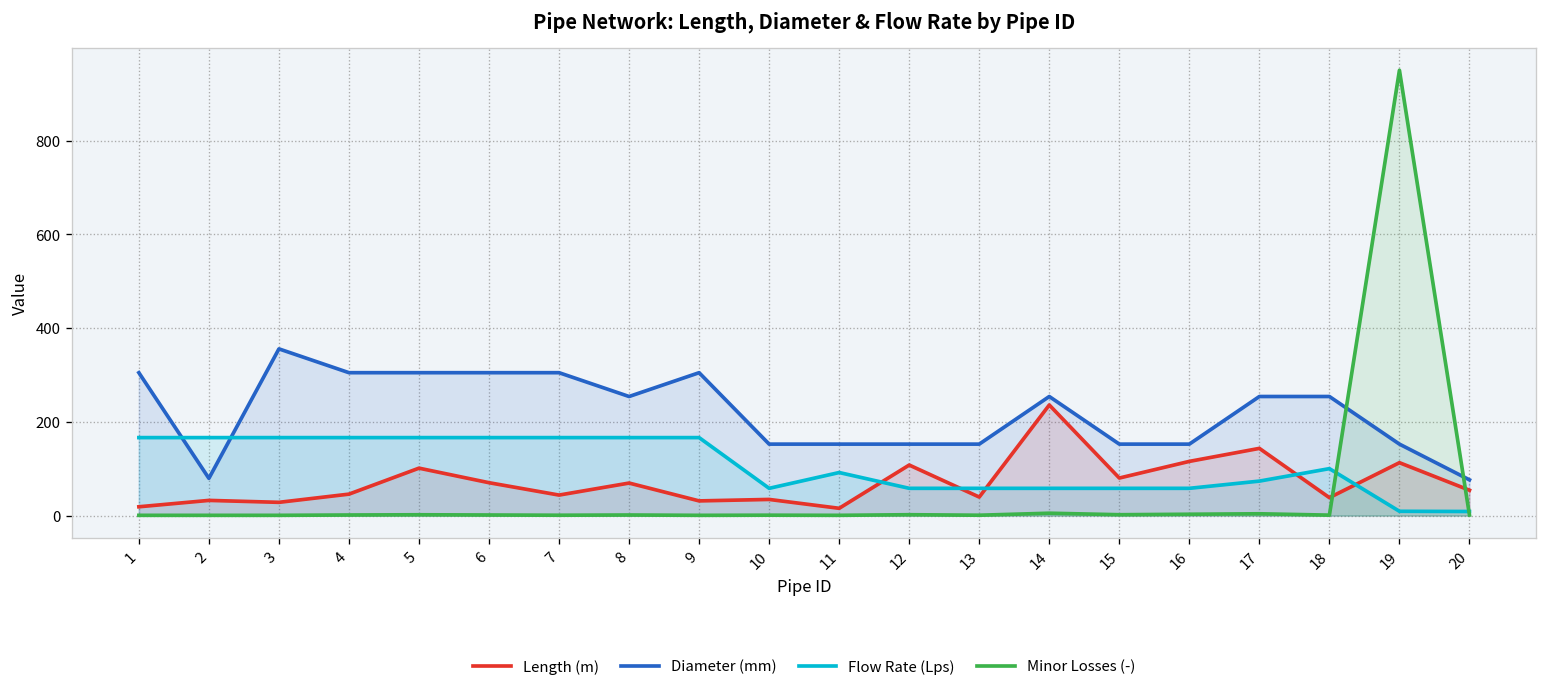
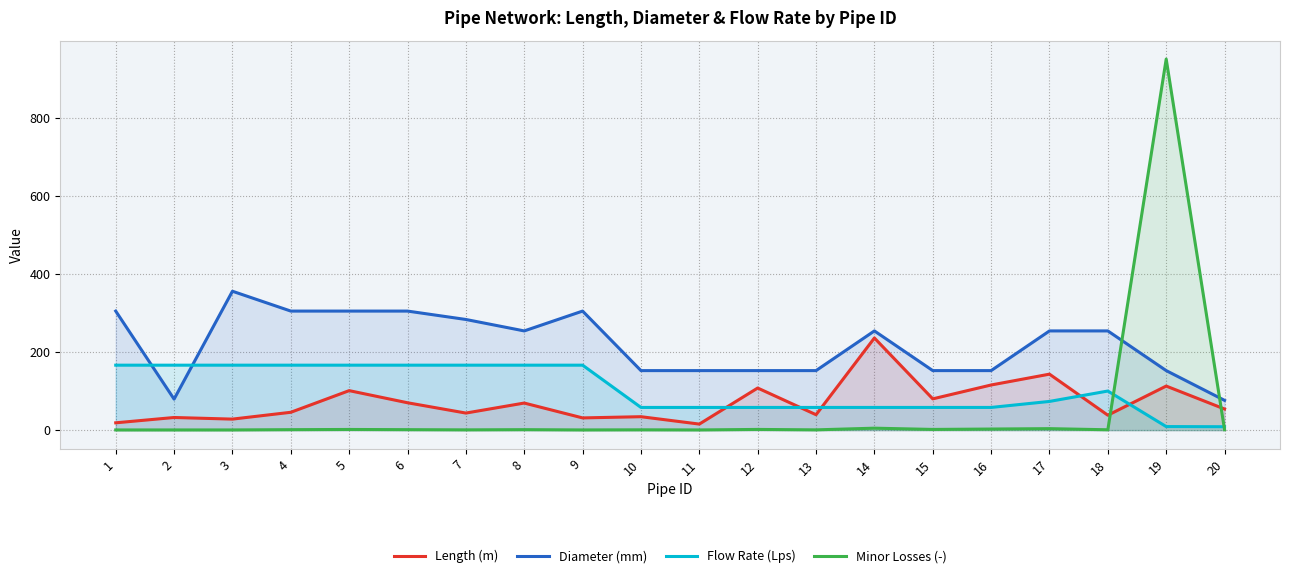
  {
    "Length (m)": {
      "1": 20,
      "2": 30,
      "3": 30,
      "4": 50,
      "5": 100,
      "6": 70,
      "7": 40,
      "8": 70,
      "9": 30,
      "10": 30,
      "11": 20,
      "12": 110,
      "13": 40,
      "14": 240,
      "15": 80,
      "16": 120,
      "17": 140,
      "18": 40,
      "19": 110,
      "20": 50
    },
    "Diameter (mm)": {
      "1": 300,
      "2": 80,
      "3": 360,
      "4": 300,
      "5": 300,
      "6": 300,
-     "7": 300,
+     "7": 280,
      "8": 250,
      "9": 300,
      "10": 150,
      "11": 150,
      "12": 150,
      "13": 150,
      "14": 250,
      "15": 150,
      "16": 150,
      "17": 250,
      "18": 250,
      "19": 150,
      "20": 80
    },
    "Flow Rate (Lps)": {
      "1": 170,
      "2": 170,
      "3": 170,
      "4": 170,
      "5": 170,
      "6": 170,
      "7": 170,
      "8": 170,
      "9": 170,
      "10": 60,
-     "11": 90,
+     "11": 60,
      "12": 60,
      "13": 60,
      "14": 60,
      "15": 60,
      "16": 60,
      "17": 70,
      "18": 100,
      "19": 10,
      "20": 10
    },
    "Minor Losses (-)": {
      "1": 0,
      "2": 0,
      "3": 0,
      "4": 0,
      "5": 0,
      "6": 0,
      "7": 0,
      "8": 0,
      "9": 0,
      "10": 0,
      "11": 0,
      "12": 0,
      "13": 0,
      "14": 10,
      "15": 0,
      "16": 0,
      "17": 0,
      "18": 0,
      "19": 950,
      "20": 0
    }
  }
